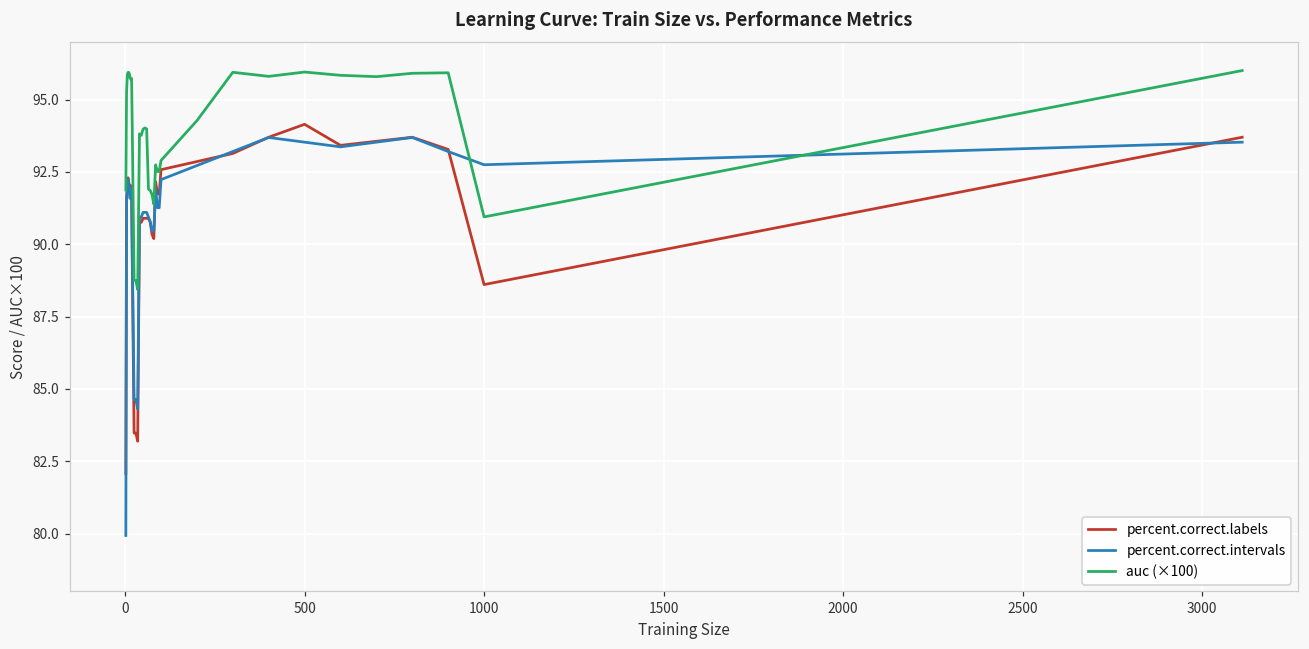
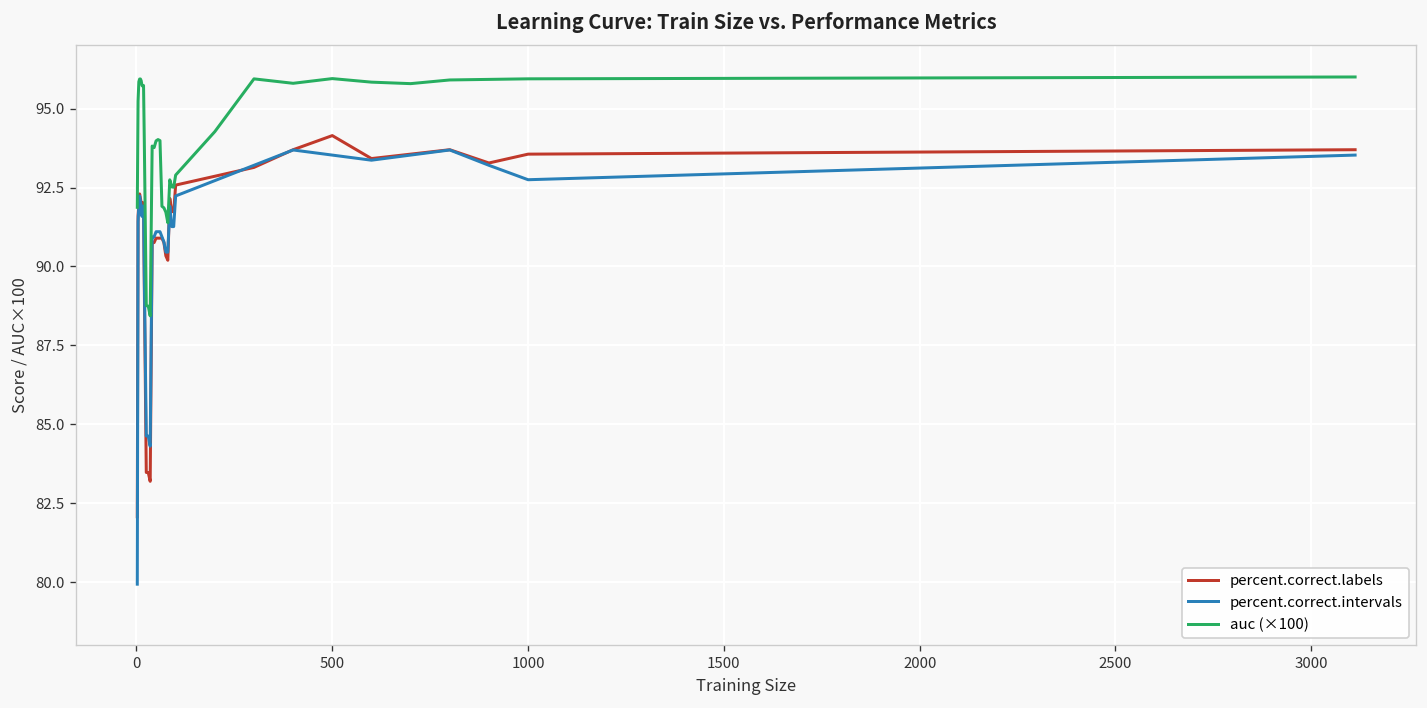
  {
    "percent.correct.labels": {
      "500": 94.1,
-     "1000": 88.6
+     "1000": 93.6
    },
    "percent.correct.intervals": {
      "500": 93.5,
      "1000": 92.7
    },
    "auc (×100)": {
      "500": 96.0,
-     "1000": 90.9
+     "1000": 95.9
    }
  }
